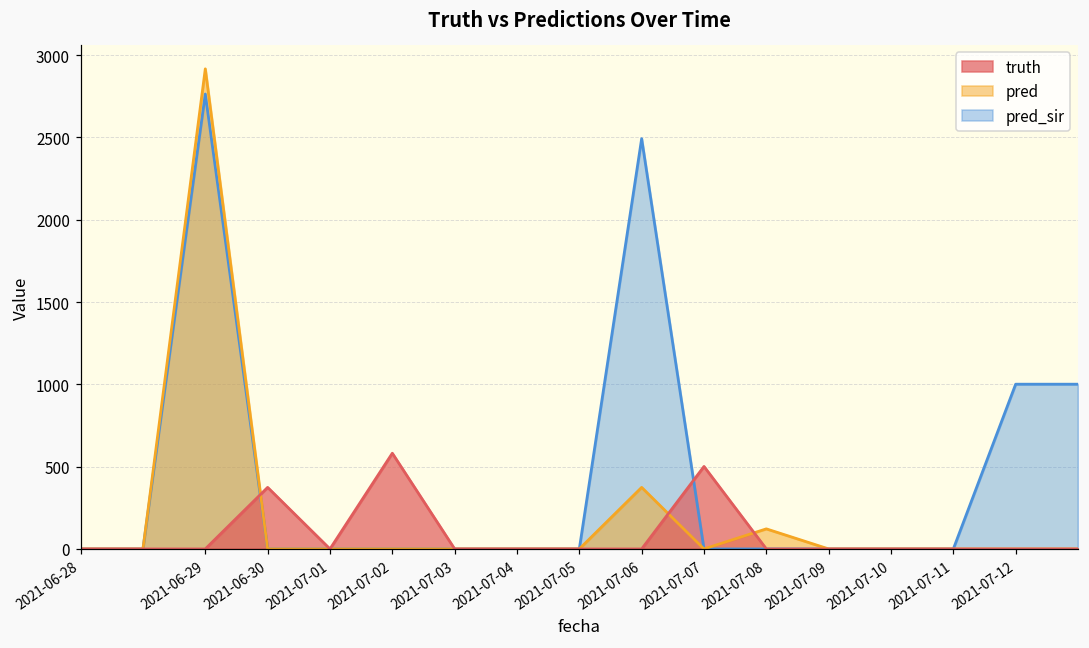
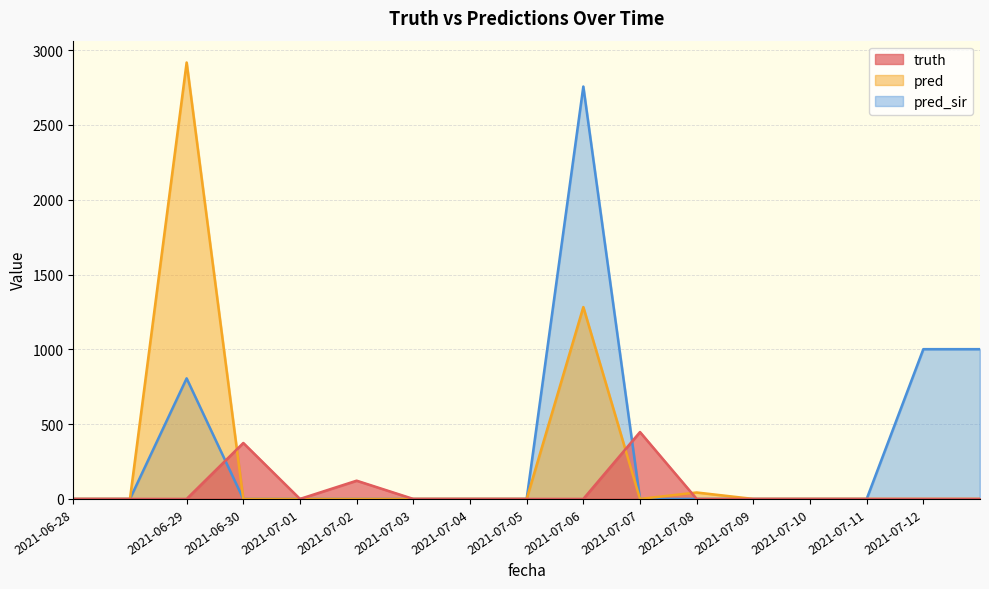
  {
    "pred_sir": {
-     "2021-06-29": 2760,
-     "2021-07-06": 2490
+     "2021-06-29": 810,
+     "2021-07-06": 2760
    },
    "pred": {
      "2021-06-29": 2920,
-     "2021-07-06": 370,
-     "2021-07-08": 120
+     "2021-07-06": 1280,
+     "2021-07-08": 40
    },
    "truth": {
      "2021-06-29": 0,
      "2021-06-30": 370,
-     "2021-07-02": 580,
+     "2021-07-02": 120,
      "2021-07-06": 0,
-     "2021-07-07": 500
+     "2021-07-07": 450
    }
  }
